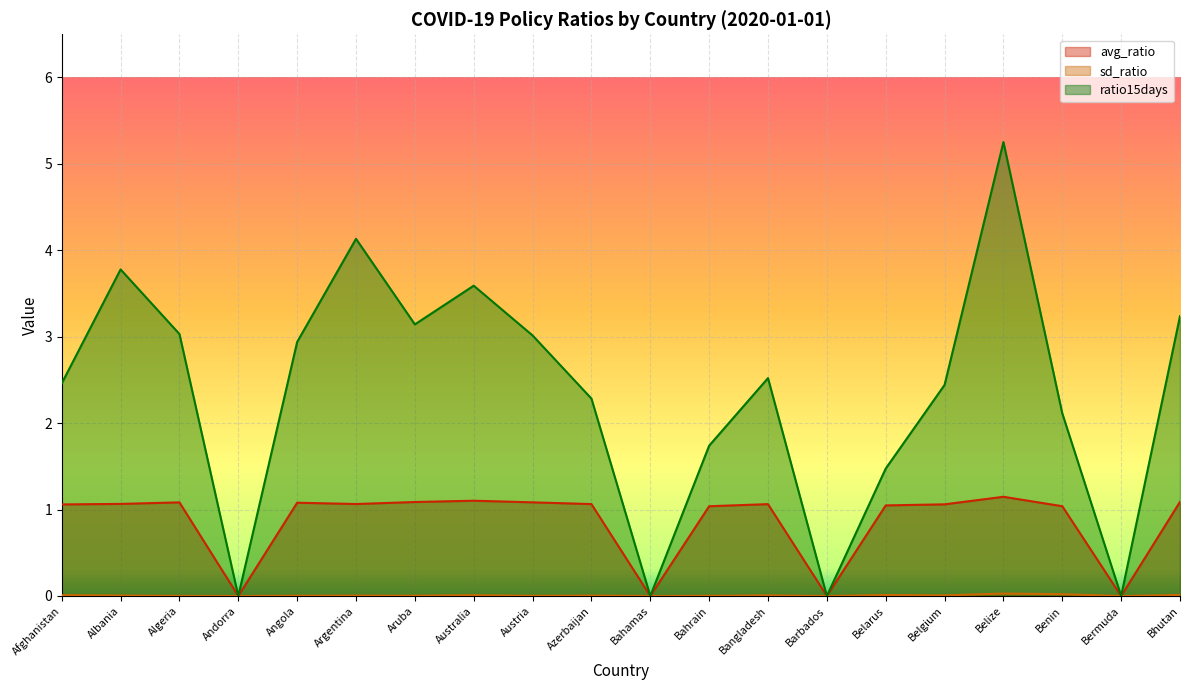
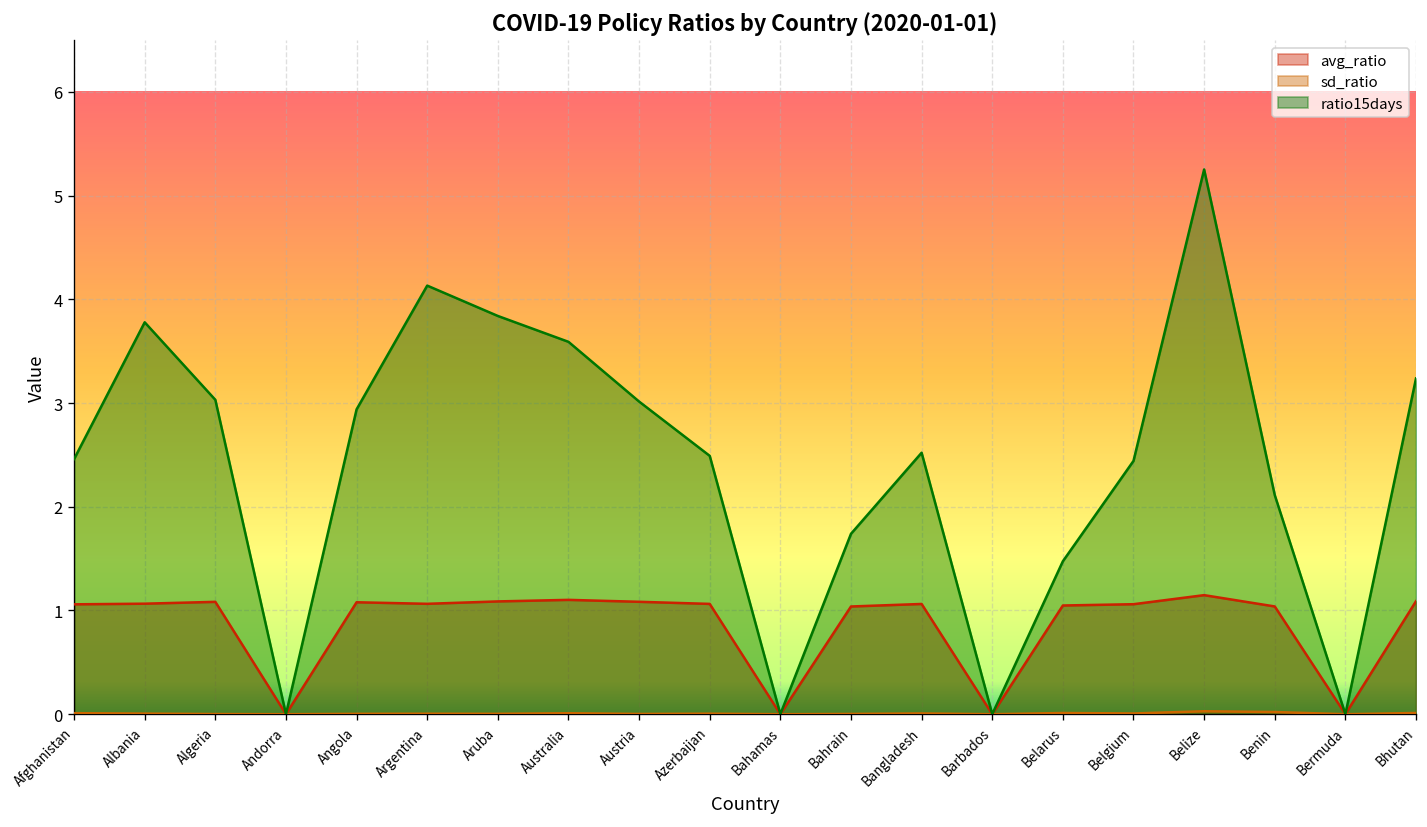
  {
    "ratio15days": {
      "Afghanistan": 2.5,
      "Albania": 3.8,
      "Algeria": 3.0,
      "Angola": 2.9,
      "Argentina": 4.1,
-     "Aruba": 3.1,
+     "Aruba": 3.8,
      "Australia": 3.6,
      "Austria": 3.0,
-     "Azerbaijan": 2.3,
+     "Azerbaijan": 2.5,
      "Bahrain": 1.7,
      "Bangladesh": 2.5,
      "Belarus": 1.5,
      "Belgium": 2.4,
      "Belize": 5.3,
      "Benin": 2.1,
      "Bhutan": 3.2
    }
  }
